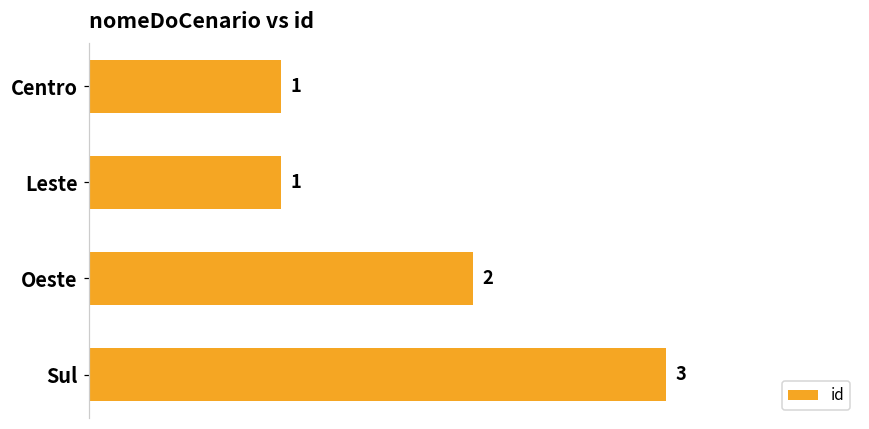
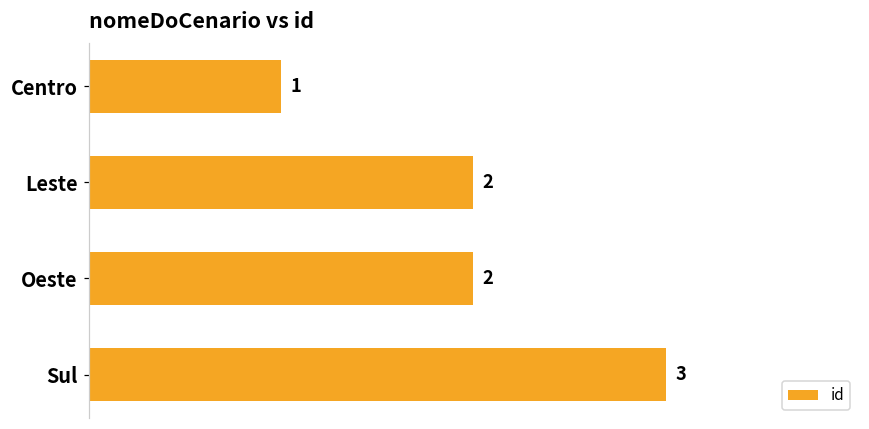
  {
    "Centro": 1,
-   "Leste": 1,
+   "Leste": 2,
    "Oeste": 2,
    "Sul": 3
  }
